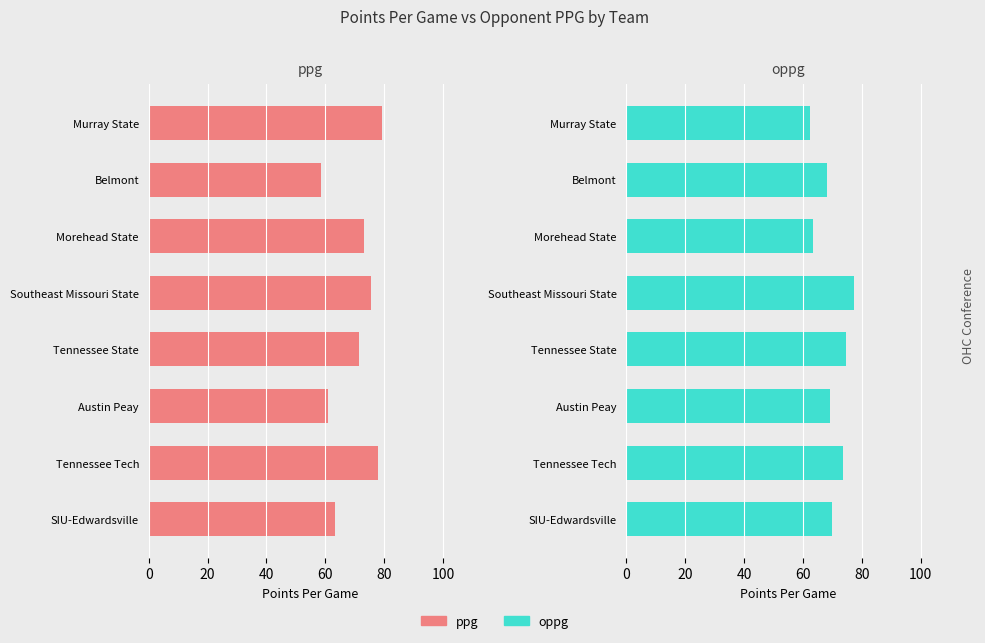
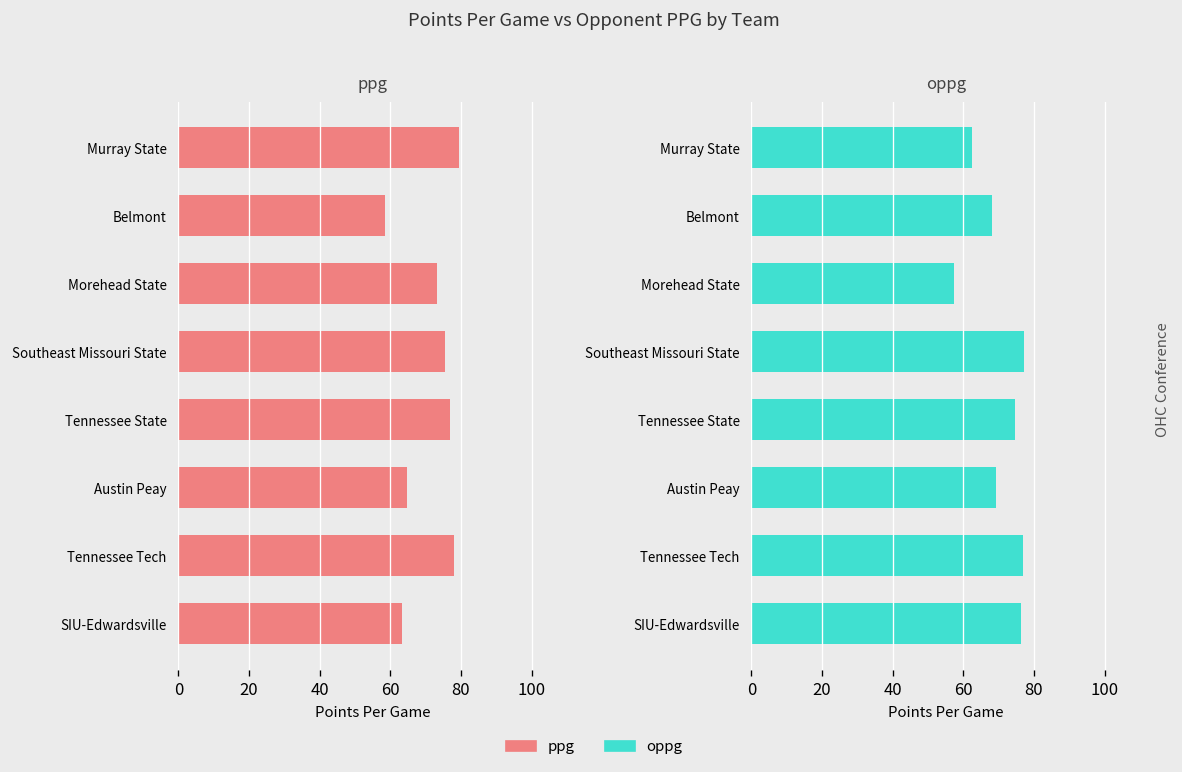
  {
    "ppg": {
      "Murray State": 79,
      "Belmont": 59,
      "Morehead State": 73,
      "Southeast Missouri State": 76,
-     "Tennessee State": 71,
-     "Austin Peay": 61,
+     "Tennessee State": 77,
+     "Austin Peay": 65,
      "Tennessee Tech": 78,
      "SIU-Edwardsville": 63
    },
    "oppg": {
      "Murray State": 62,
      "Belmont": 68,
-     "Morehead State": 64,
+     "Morehead State": 57,
      "Southeast Missouri State": 77,
      "Tennessee State": 75,
      "Austin Peay": 69,
-     "Tennessee Tech": 74,
-     "SIU-Edwardsville": 70
+     "Tennessee Tech": 77,
+     "SIU-Edwardsville": 76
    }
  }
